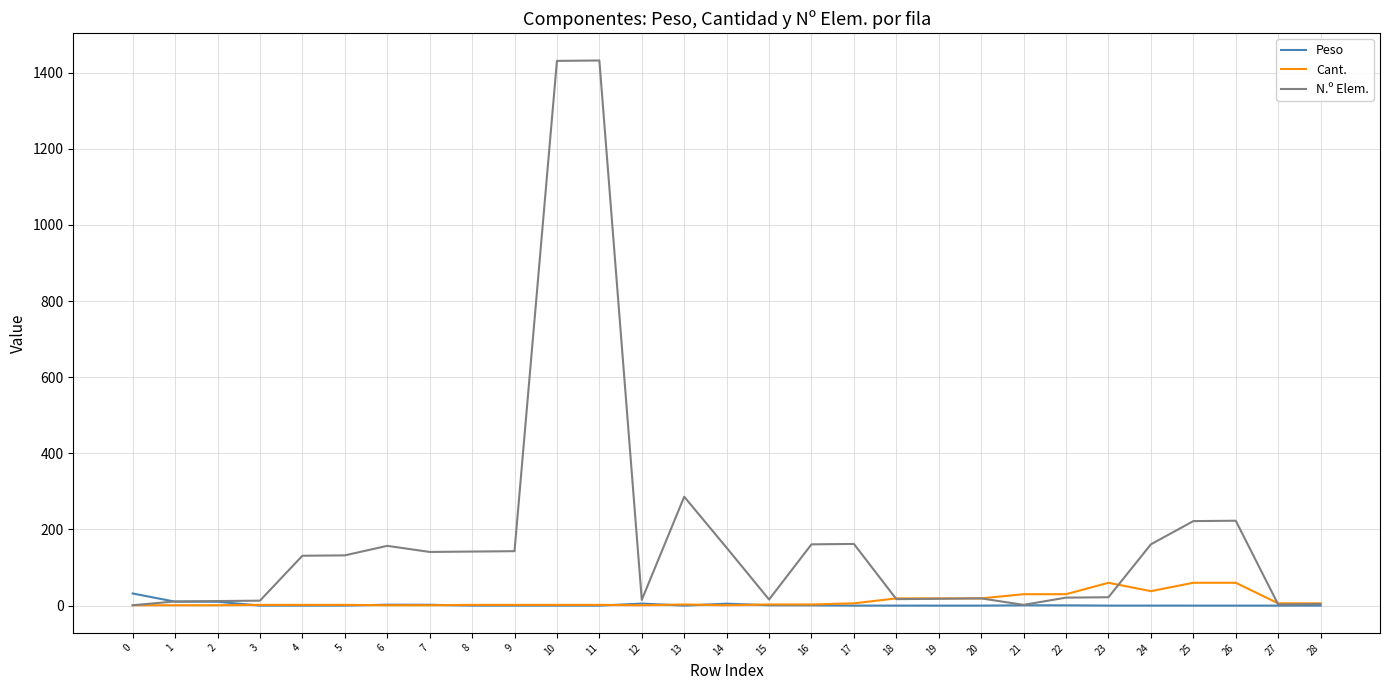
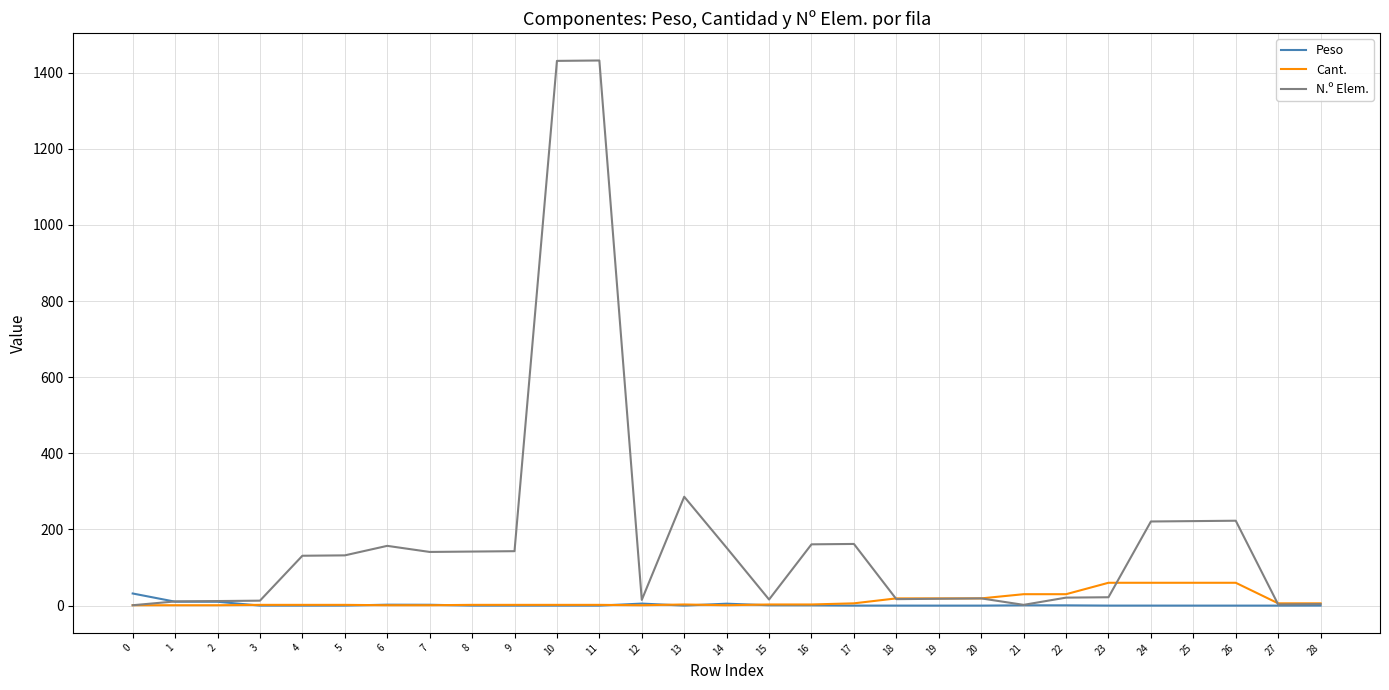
  {
    "Peso": {
      "0": 30,
      "18": 0,
      "19": 0,
      "20": 0,
      "22": 0,
      "23": 0,
      "24": 0,
      "25": 0,
      "26": 0
    },
    "Cant.": {
      "1": 0,
      "2": 0,
      "21": 30,
      "22": 30,
      "23": 60,
-     "24": 40,
+     "24": 60,
      "25": 60,
      "26": 60
    },
    "N.º Elem.": {
      "3": 10,
      "4": 130,
      "5": 130,
      "6": 160,
      "7": 140,
      "8": 140,
      "9": 140,
      "10": 1430,
      "11": 1430,
      "12": 20,
      "13": 290,
      "14": 150,
      "15": 20,
      "16": 160,
      "17": 160,
      "22": 20,
      "23": 20,
-     "24": 160,
+     "24": 220,
      "25": 220,
      "26": 220
    }
  }
